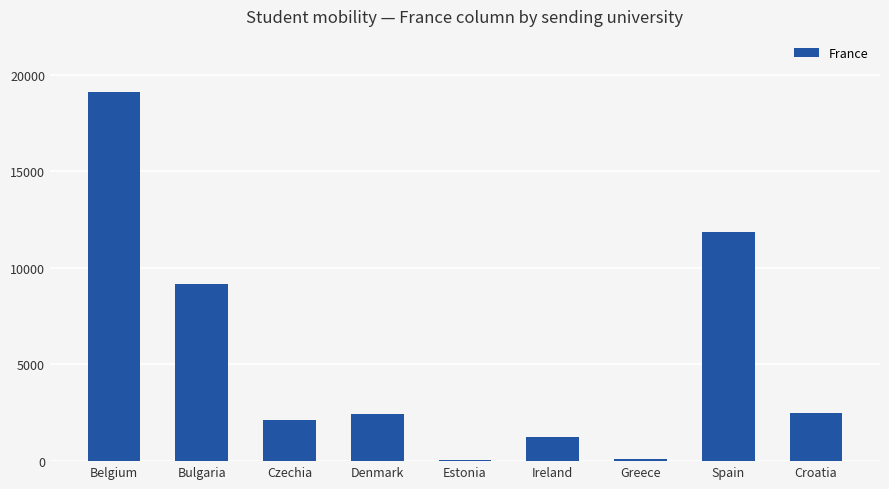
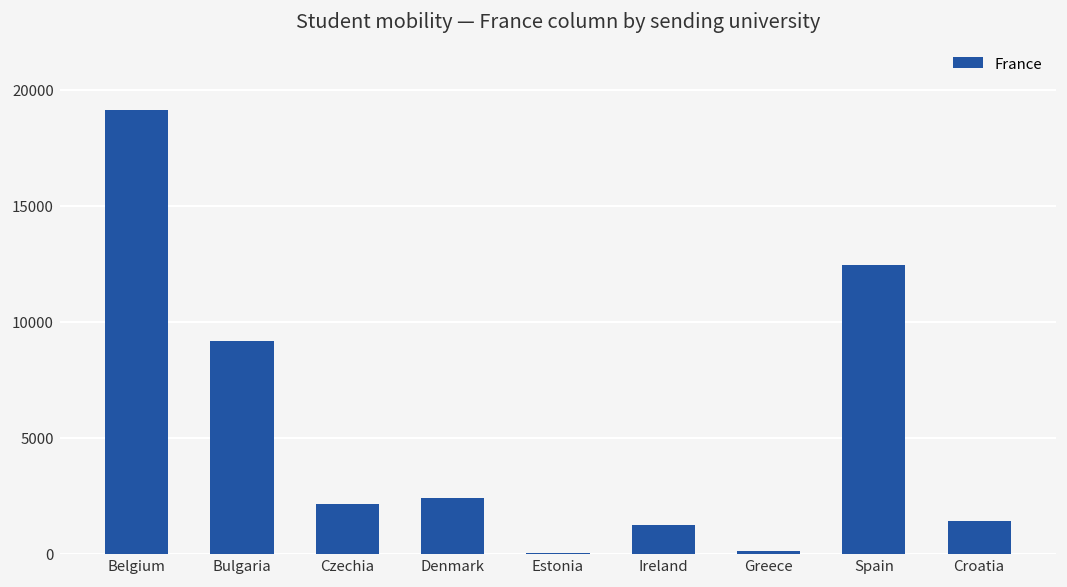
  {
    "Belgium": 19100,
    "Bulgaria": 9200,
    "Czechia": 2100,
    "Denmark": 2400,
    "Ireland": 1200,
-   "Spain": 11900,
-   "Croatia": 2500
+   "Spain": 12400,
+   "Croatia": 1400
  }
